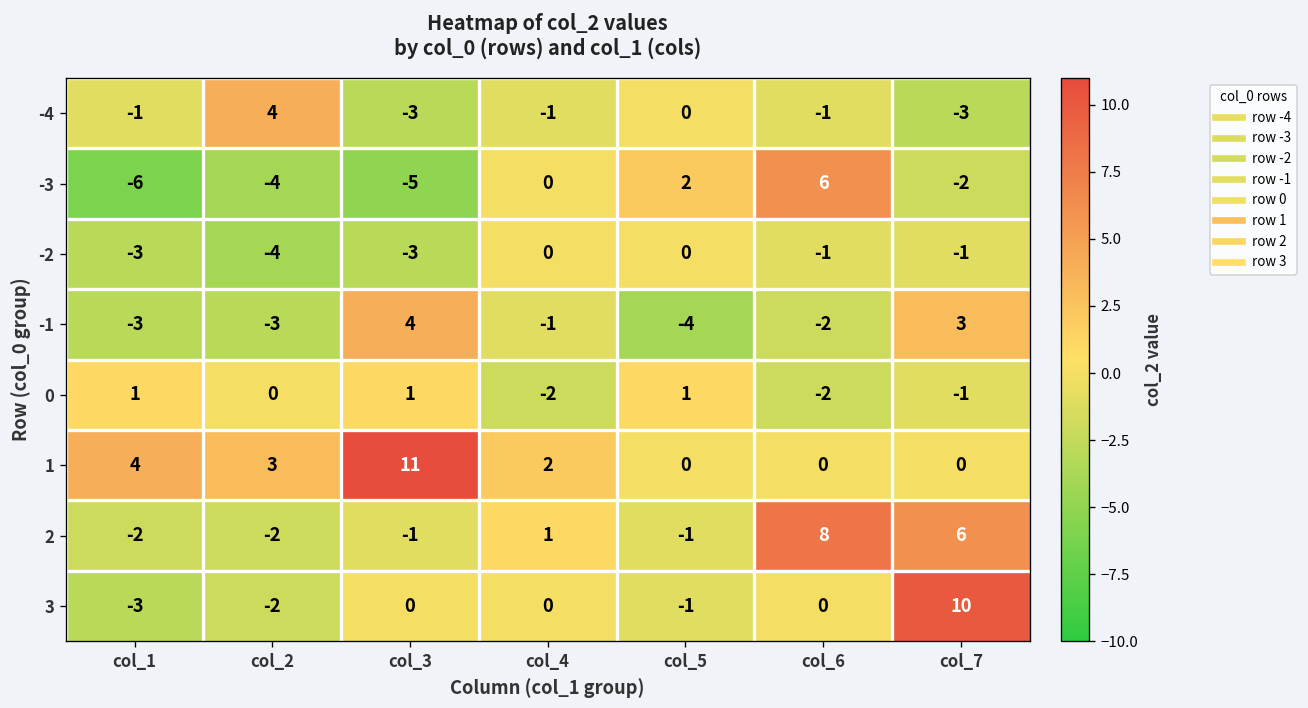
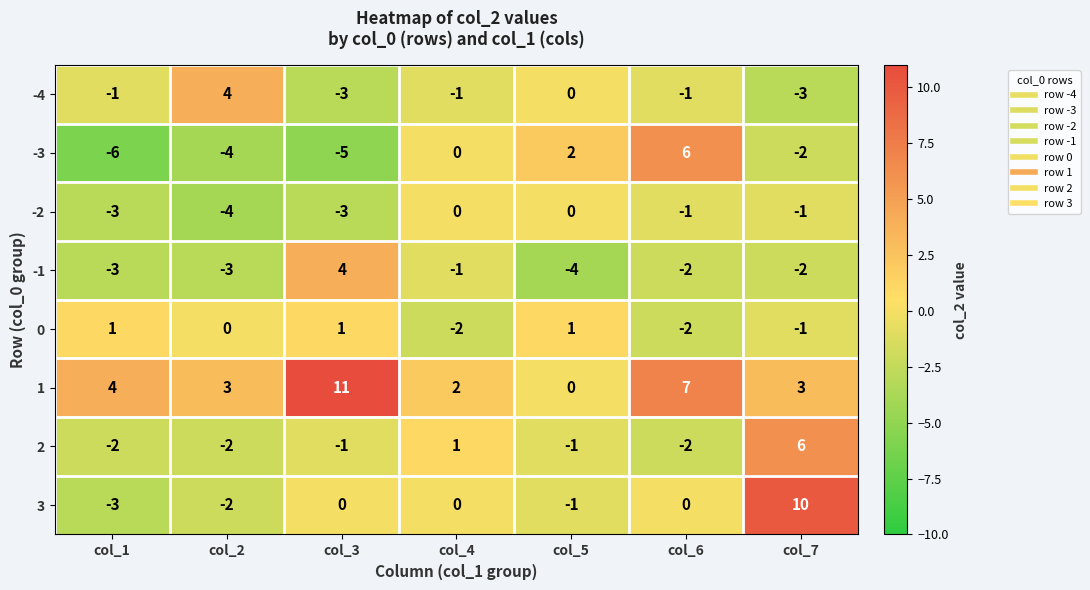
  {
    "-4": {
      "col_1": -1,
      "col_2": 4,
      "col_3": -3,
      "col_4": -1,
      "col_5": 0,
      "col_6": -1,
      "col_7": -3
    },
    "-3": {
      "col_1": -6,
      "col_2": -4,
      "col_3": -5,
      "col_4": 0,
      "col_5": 2,
      "col_6": 6,
      "col_7": -2
    },
    "-2": {
      "col_1": -3,
      "col_2": -4,
      "col_3": -3,
      "col_4": 0,
      "col_5": 0,
      "col_6": -1,
      "col_7": -1
    },
    "-1": {
      "col_1": -3,
      "col_2": -3,
      "col_3": 4,
      "col_4": -1,
      "col_5": -4,
      "col_6": -2,
-     "col_7": 3
+     "col_7": -2
    },
    "0": {
      "col_1": 1,
      "col_2": 0,
      "col_3": 1,
      "col_4": -2,
      "col_5": 1,
      "col_6": -2,
      "col_7": -1
    },
    "1": {
      "col_1": 4,
      "col_2": 3,
      "col_3": 11,
      "col_4": 2,
      "col_5": 0,
-     "col_6": 0,
-     "col_7": 0
+     "col_6": 7,
+     "col_7": 3
    },
    "2": {
      "col_1": -2,
      "col_2": -2,
      "col_3": -1,
      "col_4": 1,
      "col_5": -1,
-     "col_6": 8,
+     "col_6": -2,
      "col_7": 6
    },
    "3": {
      "col_1": -3,
      "col_2": -2,
      "col_3": 0,
      "col_4": 0,
      "col_5": -1,
      "col_6": 0,
      "col_7": 10
    }
  }
